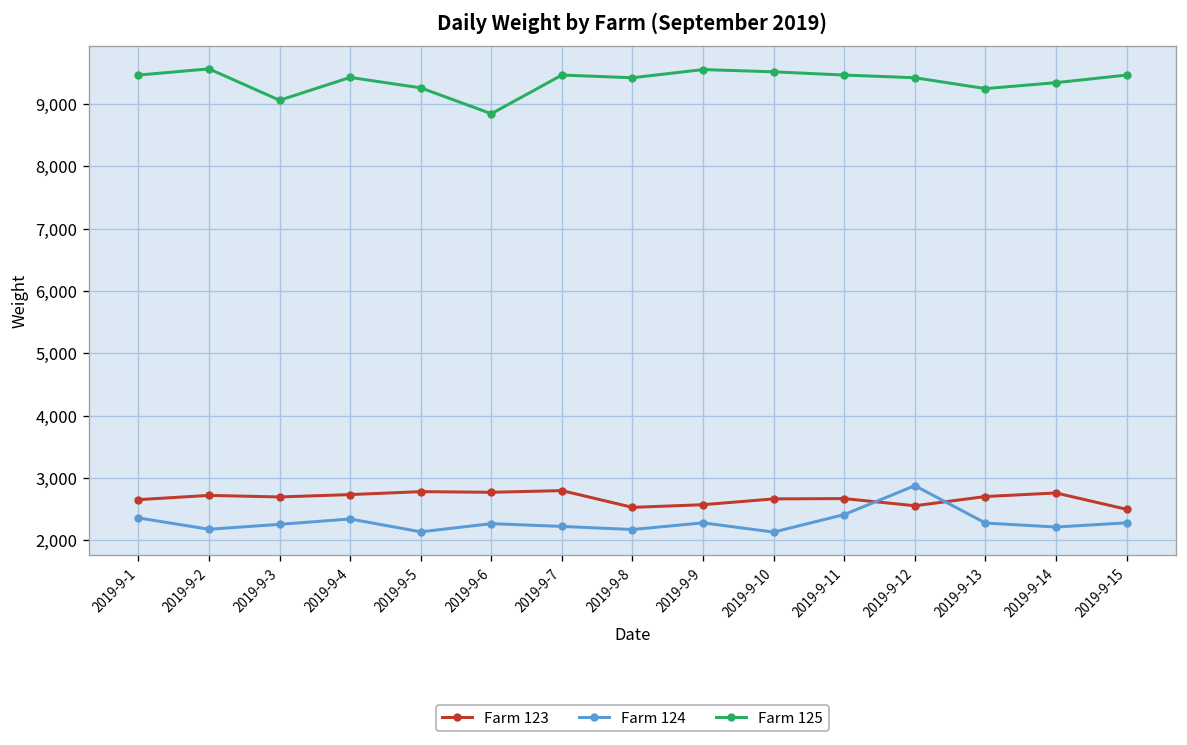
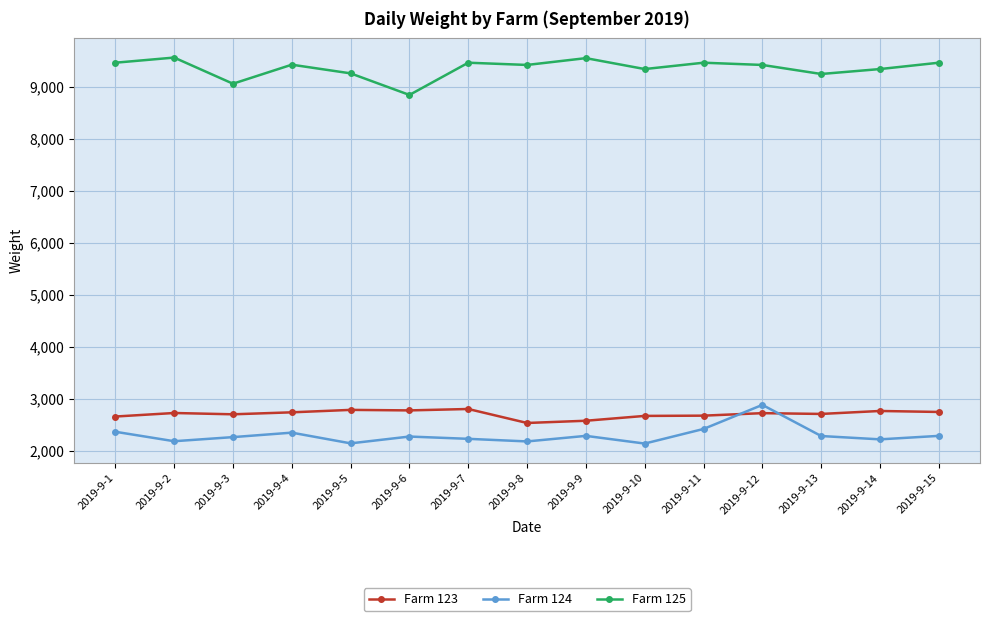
  {
    "Farm 123": {
      "2019-9-1": "2,700",
      "2019-9-2": "2,700",
      "2019-9-3": "2,700",
      "2019-9-4": "2,700",
      "2019-9-5": "2,800",
      "2019-9-6": "2,800",
      "2019-9-7": "2,800",
      "2019-9-8": "2,500",
      "2019-9-9": "2,600",
      "2019-9-10": "2,700",
      "2019-9-11": "2,700",
-     "2019-9-12": "2,600",
+     "2019-9-12": "2,700",
      "2019-9-13": "2,700",
      "2019-9-14": "2,800",
-     "2019-9-15": "2,500"
+     "2019-9-15": "2,700"
    },
    "Farm 124": {
      "2019-9-1": "2,400",
      "2019-9-2": "2,200",
      "2019-9-3": "2,300",
      "2019-9-4": "2,300",
      "2019-9-5": "2,100",
      "2019-9-6": "2,300",
      "2019-9-7": "2,200",
      "2019-9-8": "2,200",
      "2019-9-9": "2,300",
      "2019-9-10": "2,100",
      "2019-9-11": "2,400",
      "2019-9-12": "2,900",
      "2019-9-13": "2,300",
      "2019-9-14": "2,200",
      "2019-9-15": "2,300"
    },
    "Farm 125": {
      "2019-9-1": "9,500",
      "2019-9-2": "9,600",
      "2019-9-3": "9,100",
      "2019-9-4": "9,400",
      "2019-9-5": "9,300",
      "2019-9-6": "8,800",
      "2019-9-7": "9,500",
      "2019-9-8": "9,400",
      "2019-9-9": "9,600",
-     "2019-9-10": "9,500",
+     "2019-9-10": "9,300",
      "2019-9-11": "9,500",
      "2019-9-12": "9,400",
      "2019-9-13": "9,200",
      "2019-9-14": "9,300",
      "2019-9-15": "9,500"
    }
  }
